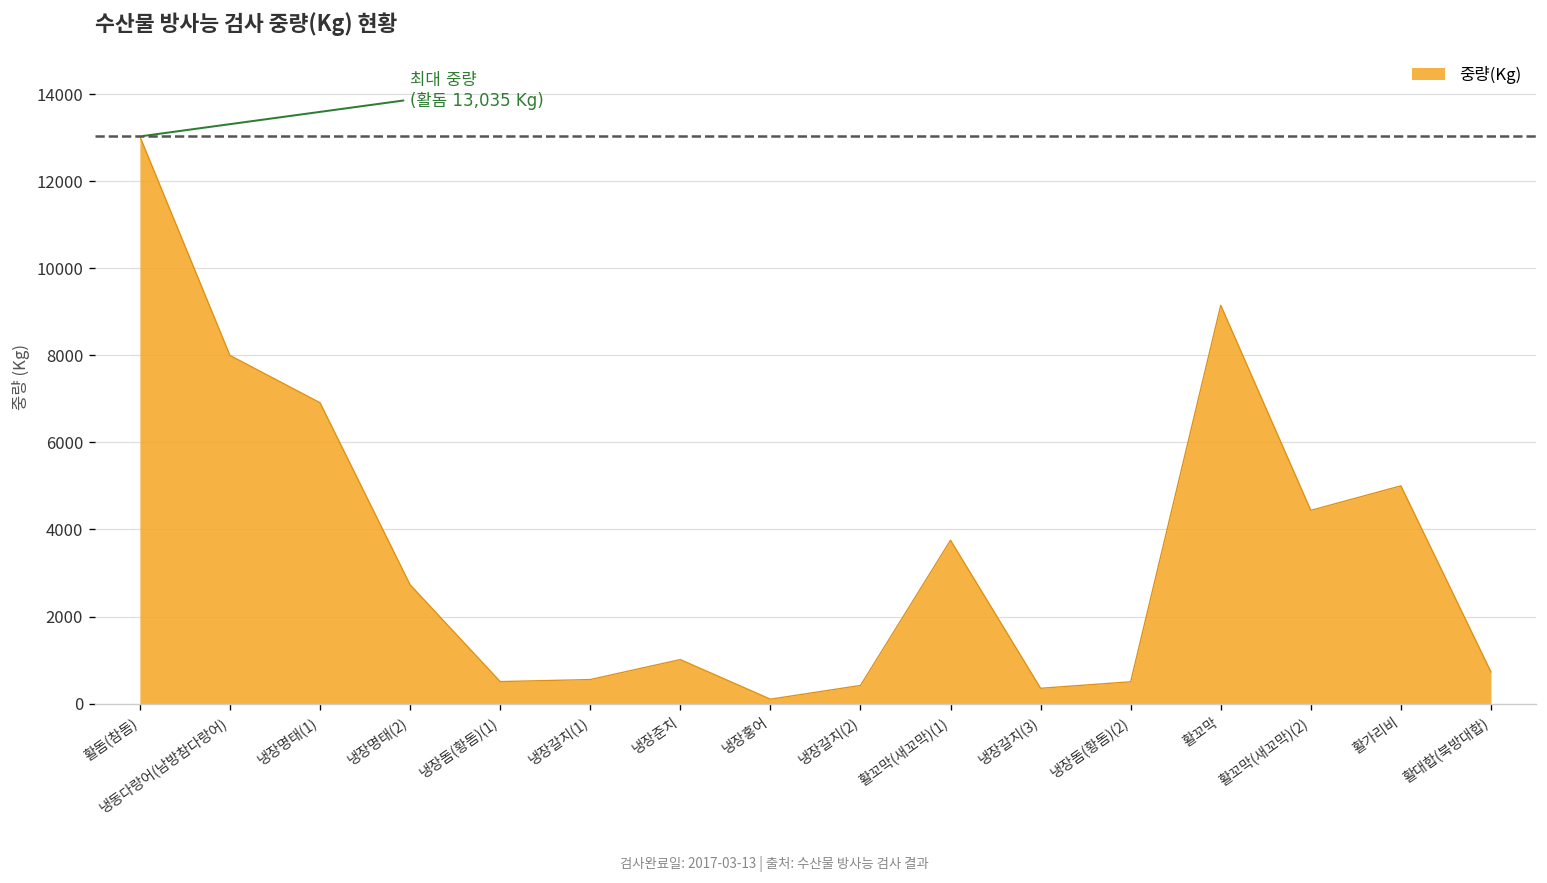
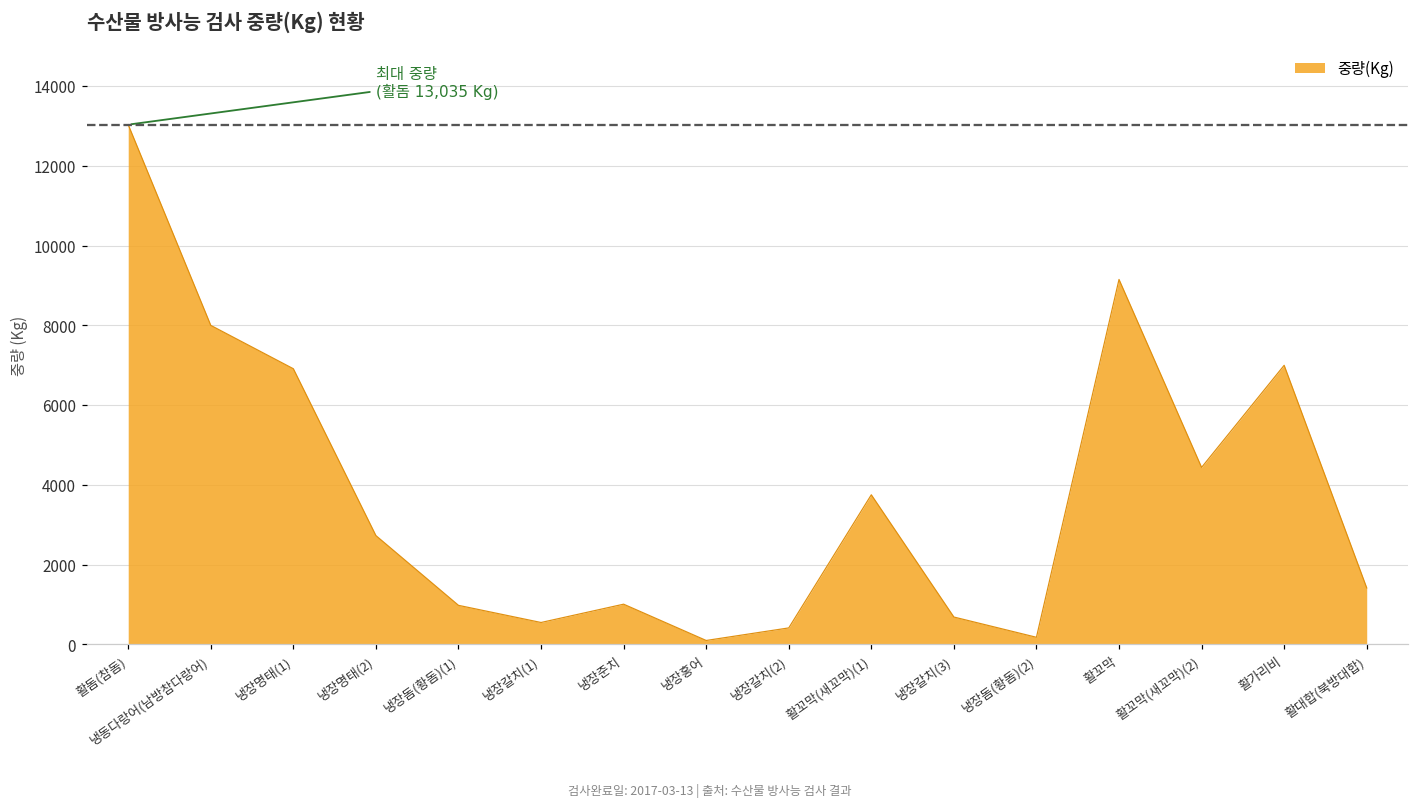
  {
    "냉동다랑어(남방참다랑어)": 8000,
    "냉장명태(1)": 6900,
    "냉장명태(2)": 2700,
-   "냉장돔(황돔)(1)": 500,
+   "냉장돔(황돔)(1)": 1000,
    "냉장갈치(1)": 600,
    "냉장준치": 1000,
    "냉장홍어": 100,
    "냉장갈치(2)": 400,
    "활꼬막(새꼬막)(1)": 3800,
-   "냉장갈치(3)": 400,
-   "냉장돔(황돔)(2)": 500,
+   "냉장갈치(3)": 700,
+   "냉장돔(황돔)(2)": 200,
    "활꼬막": 9200,
    "활꼬막(새꼬막)(2)": 4400,
-   "활가리비": 5000,
-   "활대합(북방대합)": 700
+   "활가리비": 7000,
+   "활대합(북방대합)": 1400
  }
